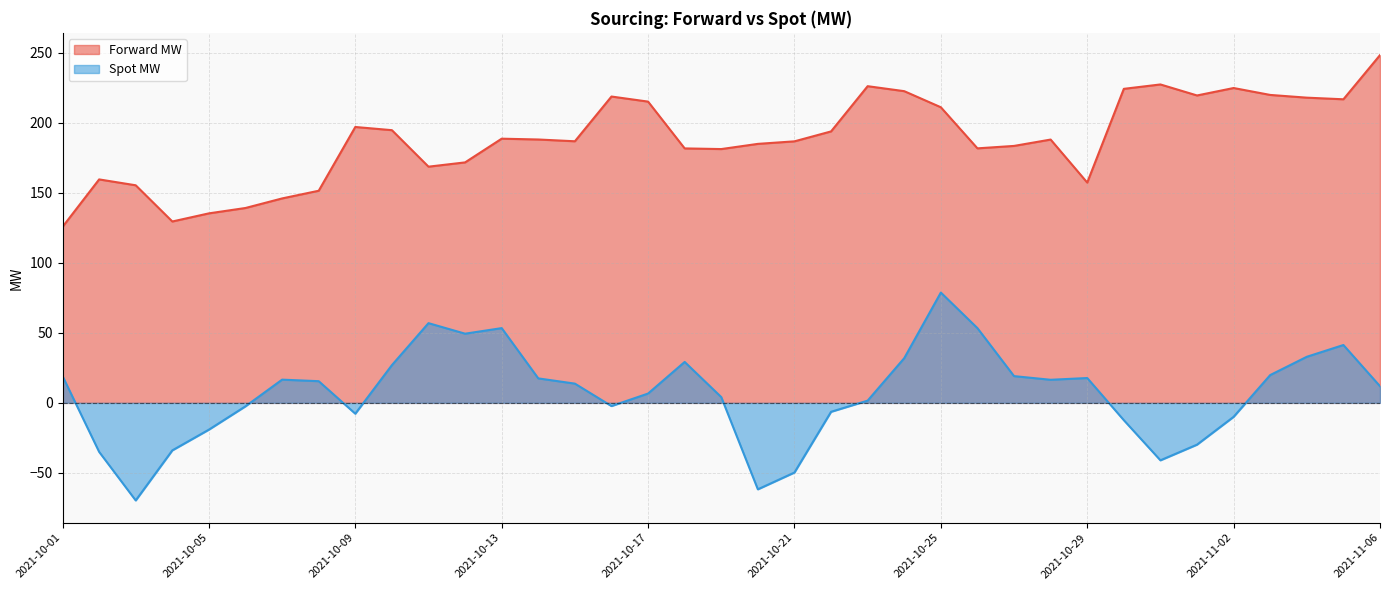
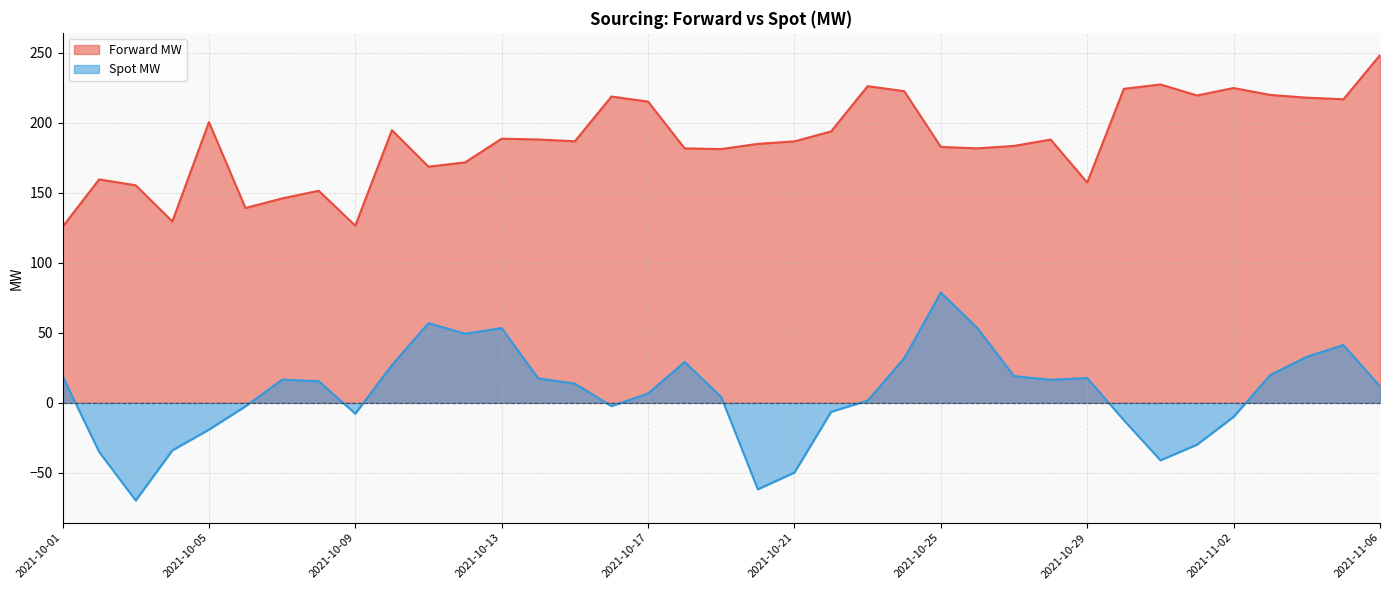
  {
    "Forward MW": {
      "2021-10-01": 126,
-     "2021-10-05": 135,
-     "2021-10-09": 197,
+     "2021-10-05": 201,
+     "2021-10-09": 127,
      "2021-10-13": 189,
      "2021-10-17": 215,
      "2021-10-21": 187,
-     "2021-10-25": 211,
+     "2021-10-25": 183,
      "2021-10-29": 157,
      "2021-11-02": 225,
      "2021-11-06": 248
    }
  }
